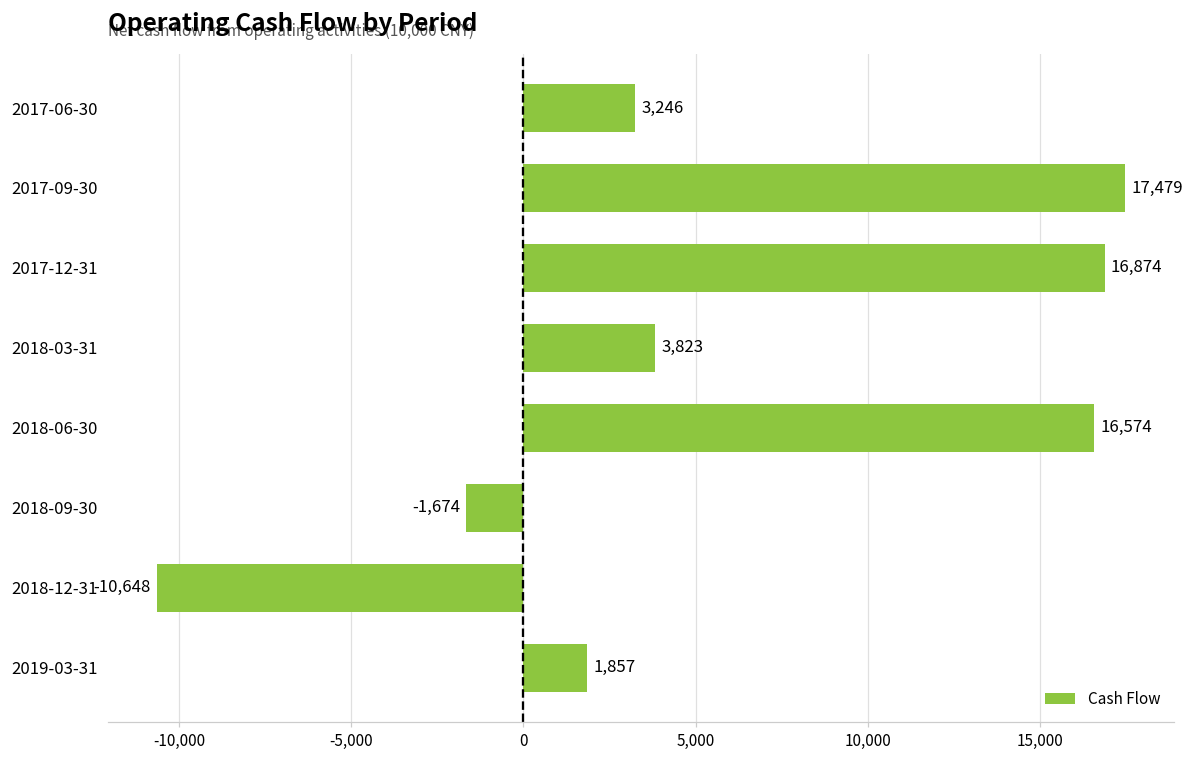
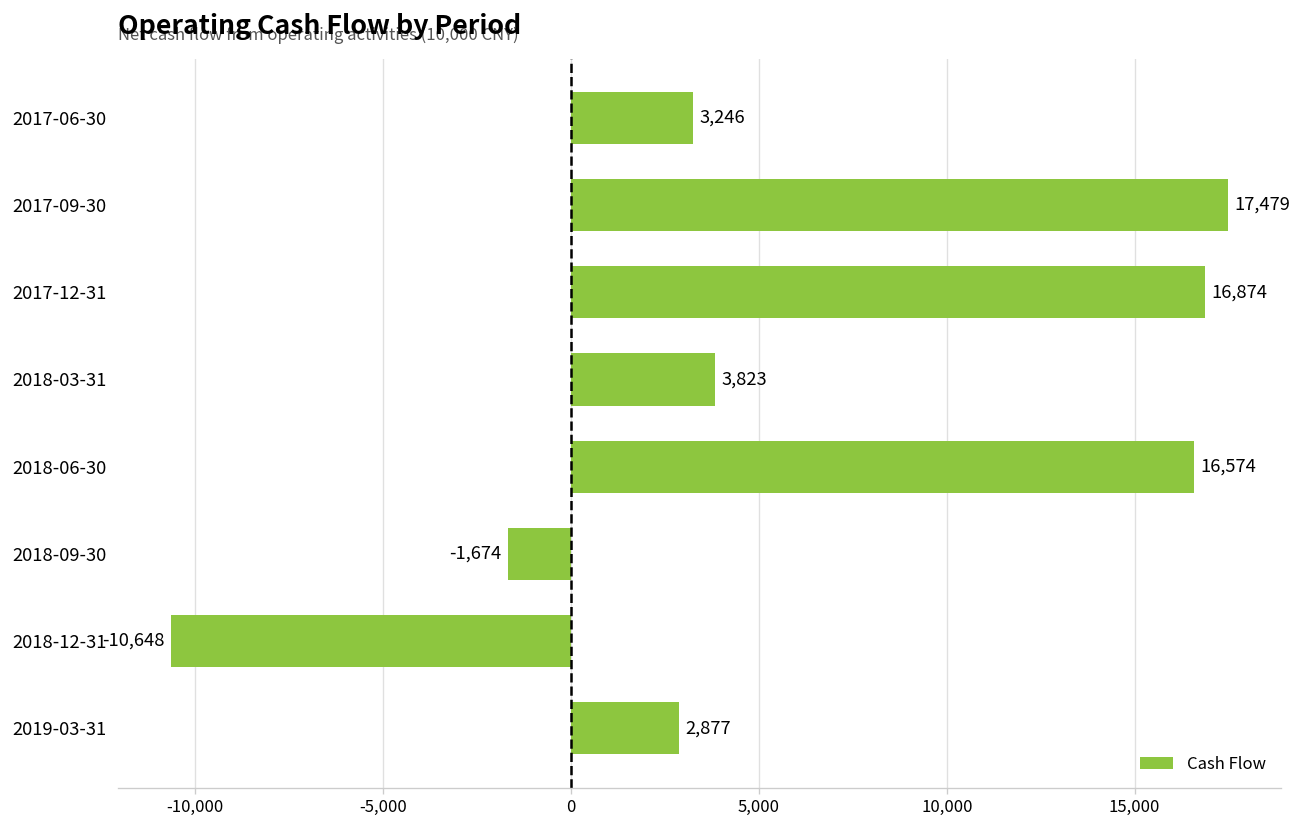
  {
    "2017-06-30": "3,246",
    "2017-09-30": "17,479",
    "2017-12-31": "16,874",
    "2018-03-31": "3,823",
    "2018-06-30": "16,574",
    "2018-09-30": "-1,674",
    "2018-12-31": "-10,648",
-   "2019-03-31": "1,857"
+   "2019-03-31": "2,877"
  }
